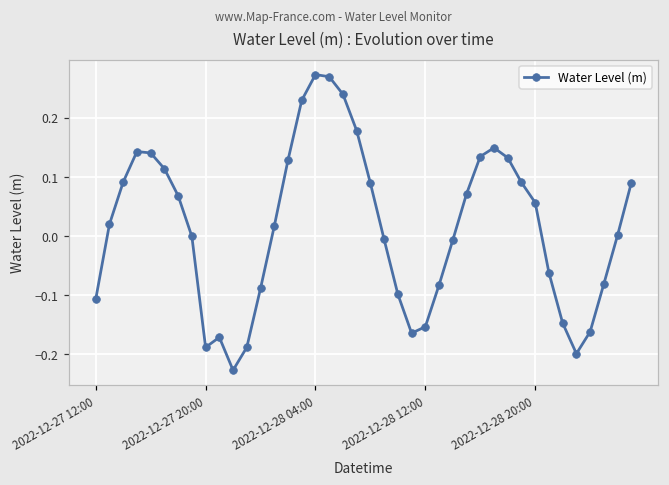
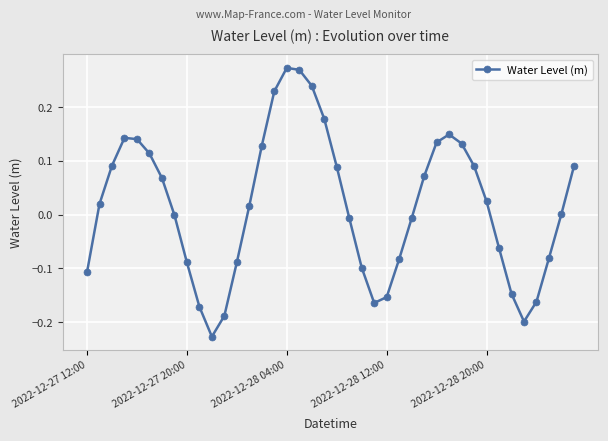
  {
    "2022-12-27 12:00": -0.11,
-   "2022-12-27 20:00": -0.19,
+   "2022-12-27 20:00": -0.09,
    "2022-12-28 04:00": 0.27,
    "2022-12-28 12:00": -0.15,
-   "2022-12-28 20:00": 0.06
+   "2022-12-28 20:00": 0.02
  }
